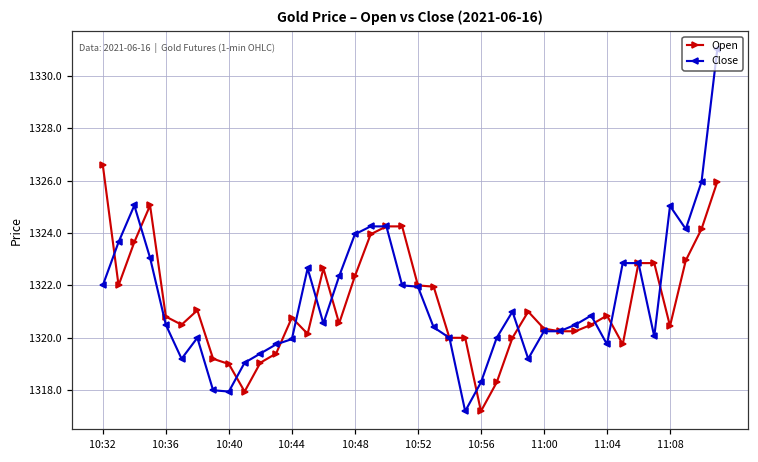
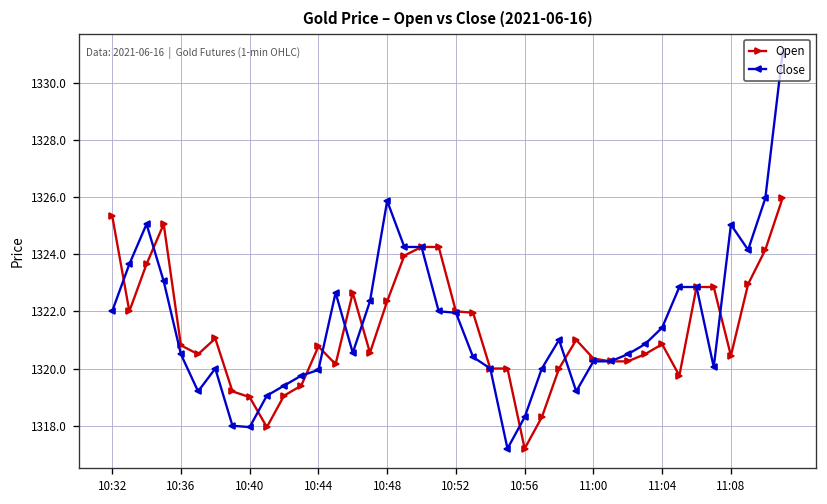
  {
    "Open": {
-     "10:32": 1326.6,
+     "10:32": 1325.4,
      "10:36": 1320.8,
      "10:40": 1319.0,
      "10:44": 1320.8,
      "10:48": 1322.4,
      "10:56": 1317.2,
      "11:04": 1320.9,
      "11:08": 1320.5
    },
    "Close": {
      "10:32": 1322.0,
      "10:36": 1320.5,
      "10:40": 1318.0,
      "10:44": 1320.0,
-     "10:48": 1324.0,
+     "10:48": 1325.9,
      "10:56": 1318.3,
-     "11:04": 1319.8,
+     "11:04": 1321.4,
      "11:08": 1325.0
    }
  }
